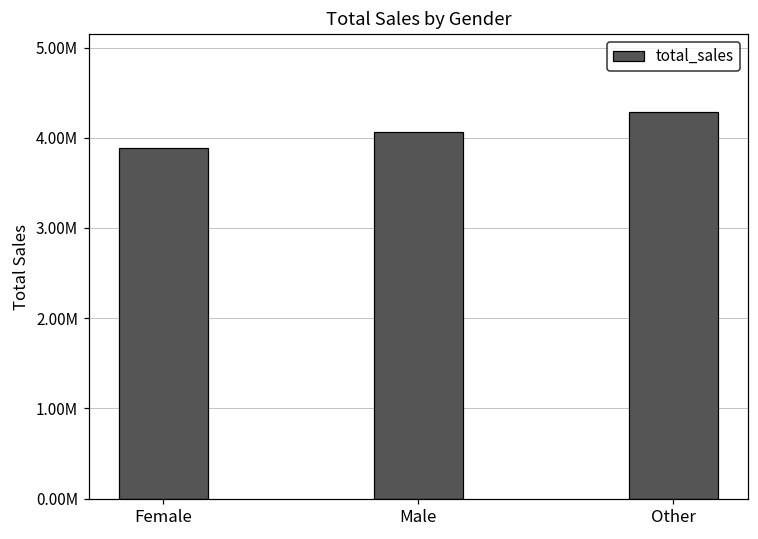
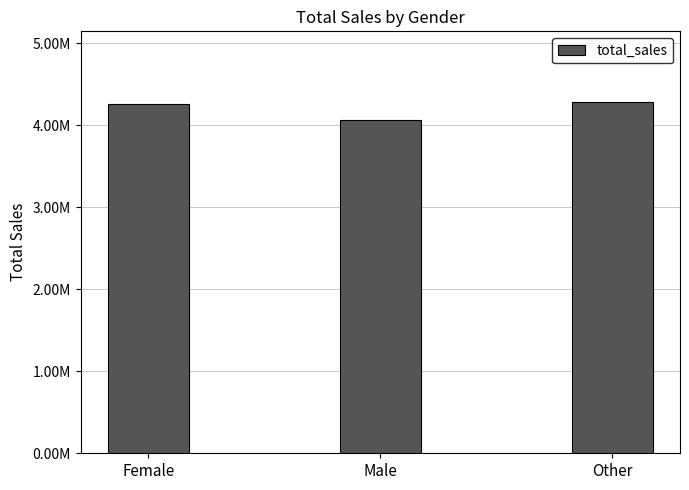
  {
-   "Female": 3900000,
+   "Female": 4300000,
    "Male": 4100000,
    "Other": 4300000
  }
